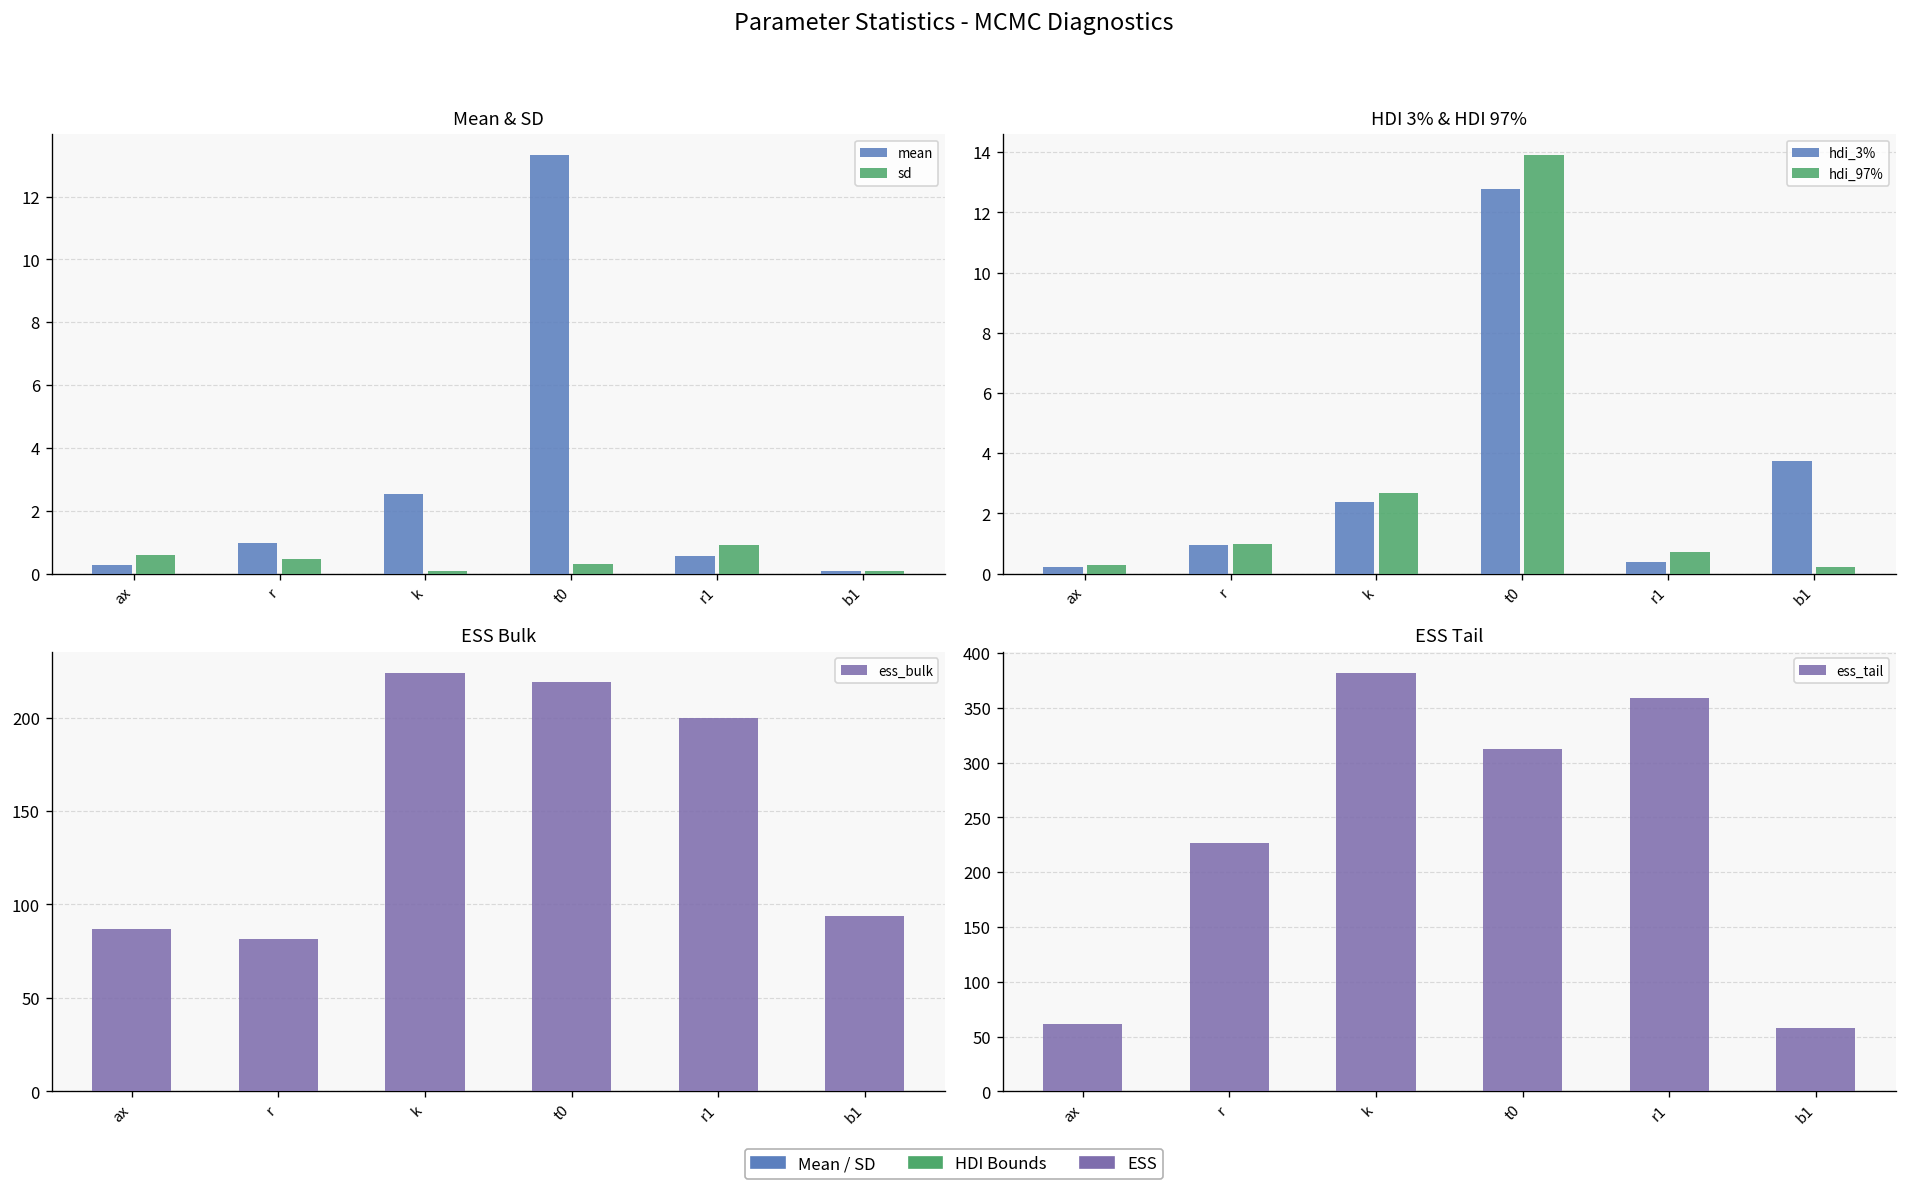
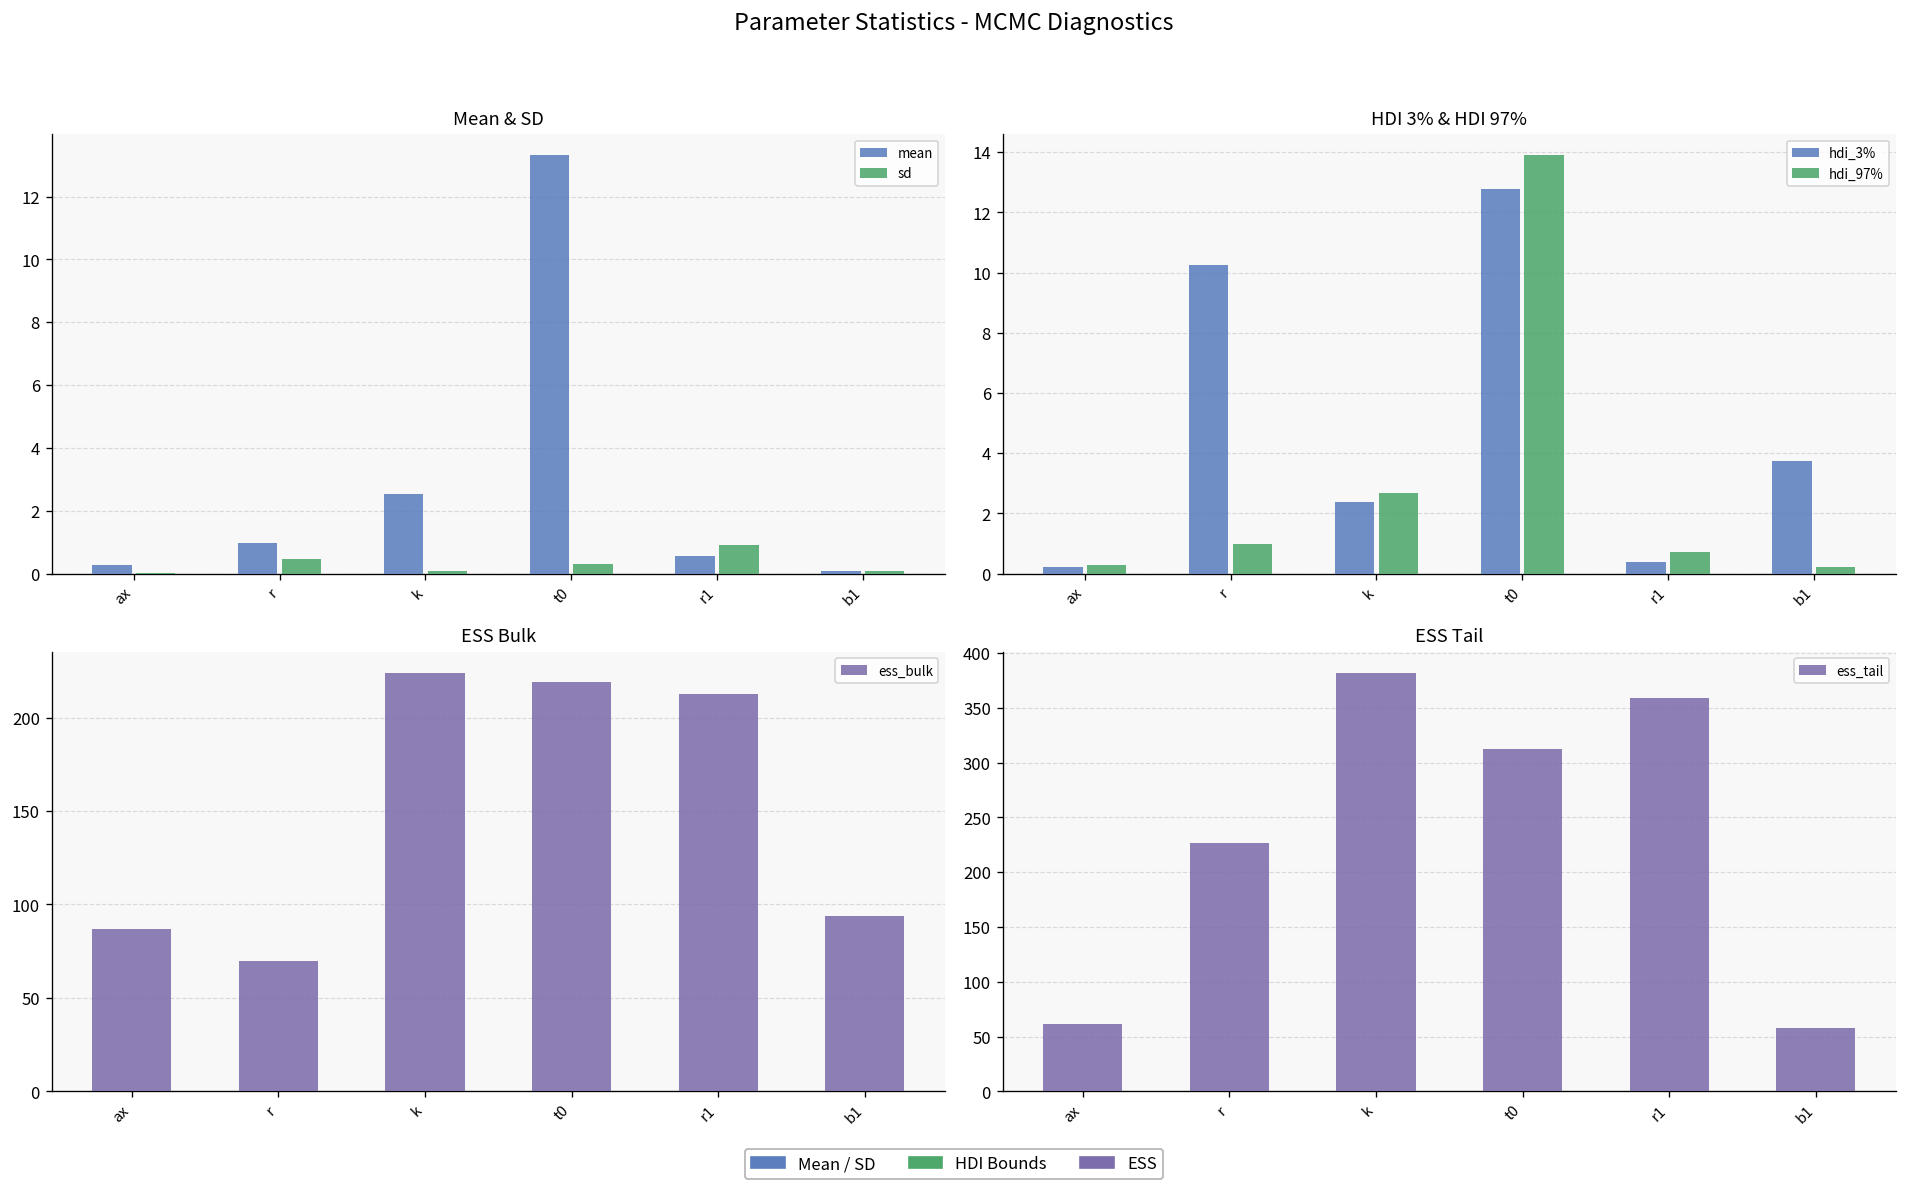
  {
    "Mean & SD": {
      "mean": {
        "ax": 0.3,
        "r": 1.0,
        "k": 2.5,
        "t0": 13.3,
        "r1": 0.5
      },
      "sd": {
-       "ax": 0.6,
+       "ax": 0.0,
        "r": 0.5,
        "t0": 0.3,
        "r1": 0.9
      }
    },
    "HDI 3% & HDI 97%": {
      "hdi_3%": {
        "ax": 0.2,
-       "r": 0.9,
+       "r": 10.3,
        "k": 2.4,
        "t0": 12.8,
        "r1": 0.4,
        "b1": 3.8
      },
      "hdi_97%": {
        "ax": 0.3,
        "r": 1.0,
        "k": 2.7,
        "t0": 13.9,
        "r1": 0.7,
        "b1": 0.2
      }
    },
    "ESS Bulk": {
      "ax": 87,
-     "r": 82,
+     "r": 70,
      "k": 224,
      "t0": 219,
-     "r1": 200,
+     "r1": 212,
      "b1": 94
    },
    "ESS Tail": {
      "ax": 60,
      "r": 230,
      "k": 380,
      "t0": 310,
      "r1": 360,
      "b1": 60
    }
  }
